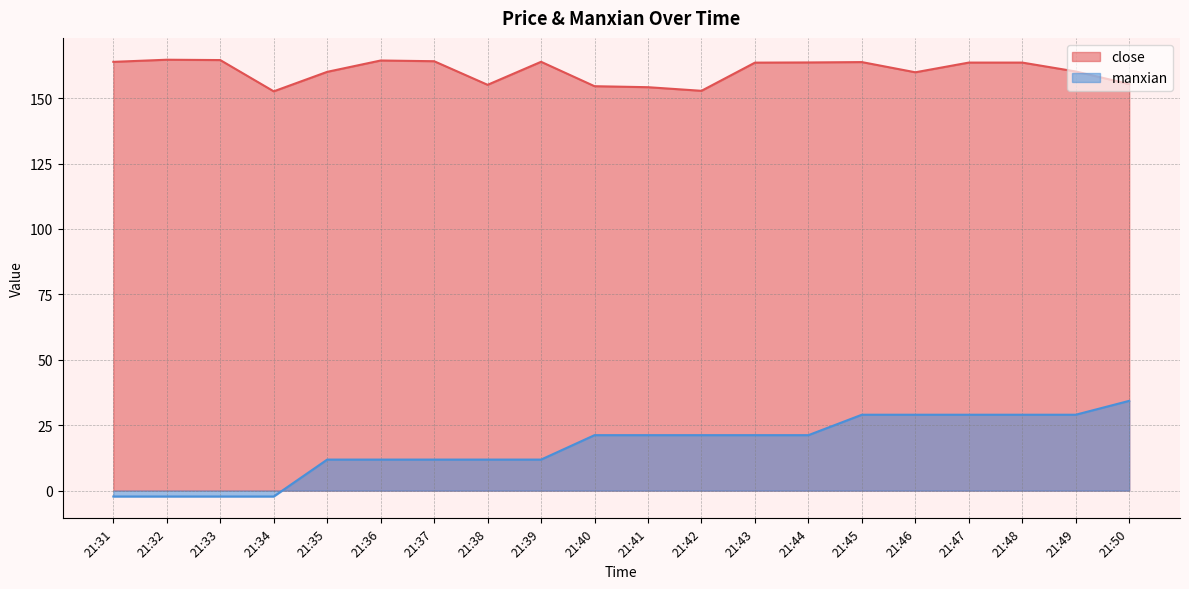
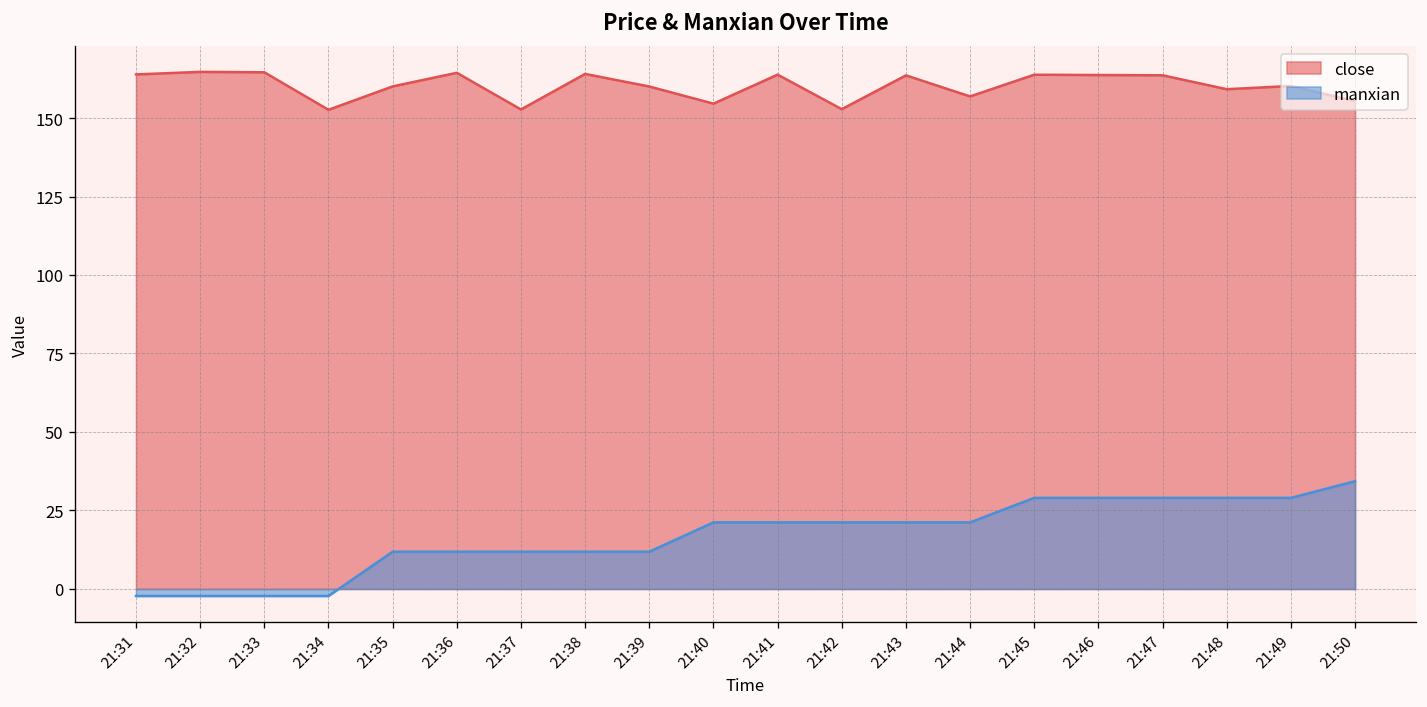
  {
    "close": {
      "21:31": 164,
      "21:32": 165,
      "21:33": 165,
      "21:34": 153,
      "21:35": 160,
      "21:36": 164,
-     "21:37": 164,
-     "21:38": 155,
-     "21:39": 164,
+     "21:37": 153,
+     "21:38": 164,
+     "21:39": 160,
      "21:40": 155,
-     "21:41": 154,
+     "21:41": 164,
      "21:42": 153,
      "21:43": 164,
-     "21:44": 164,
+     "21:44": 157,
      "21:45": 164,
-     "21:46": 160,
+     "21:46": 164,
      "21:47": 164,
-     "21:48": 164
+     "21:48": 159
    }
  }
